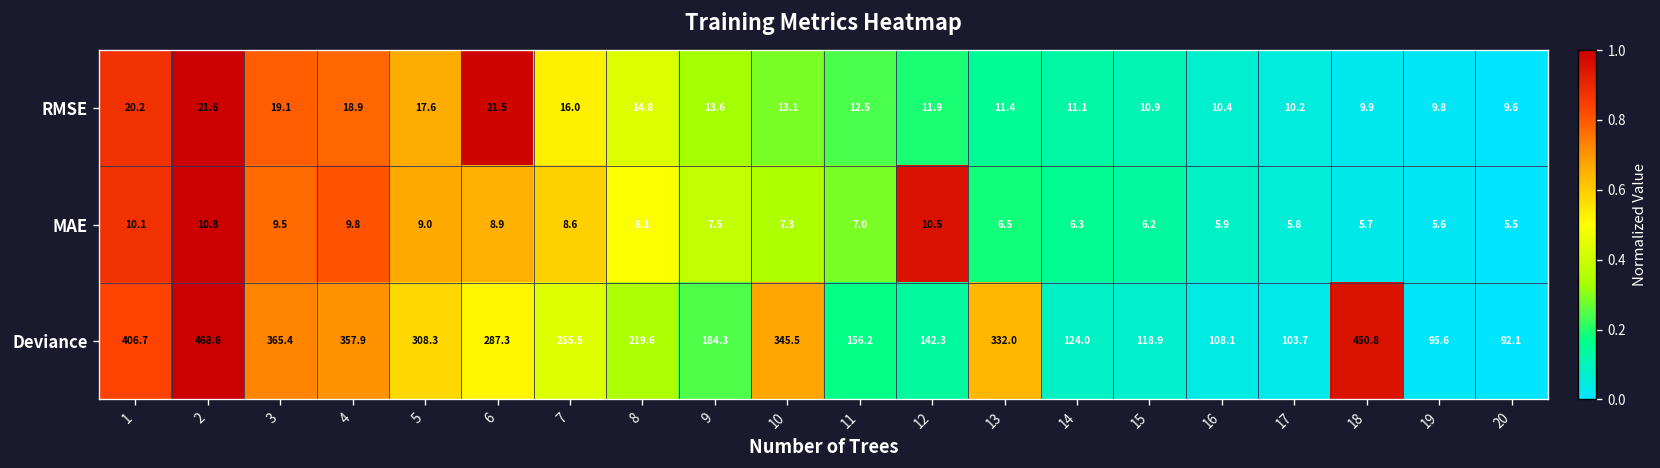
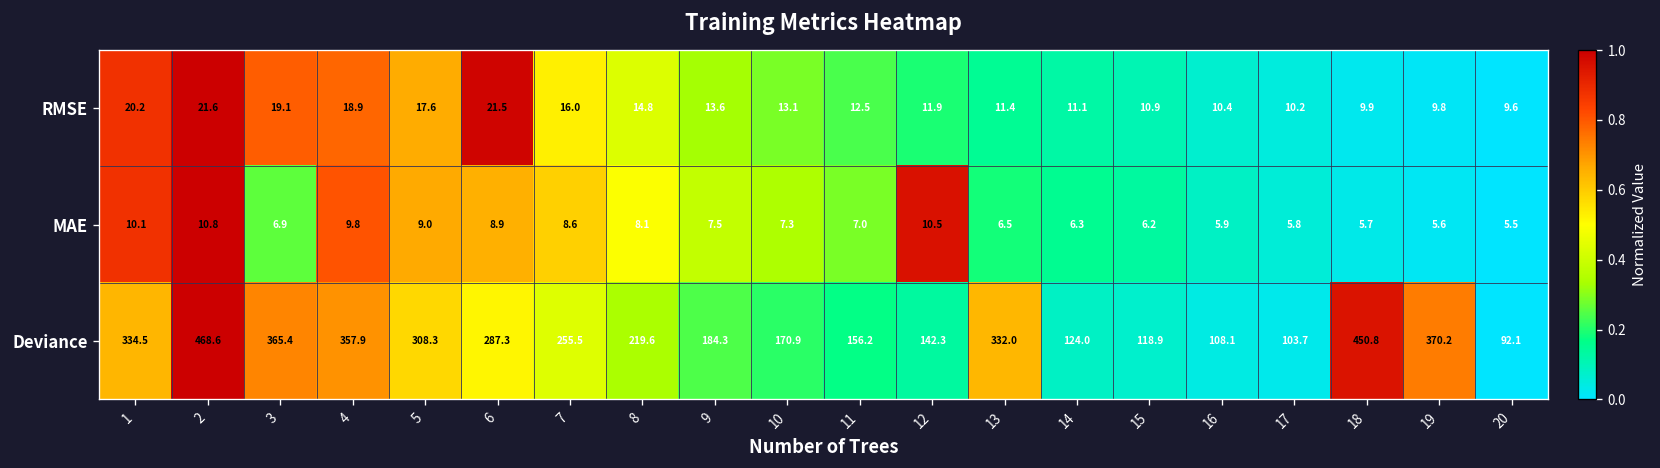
  {
    "RMSE": {
      "1": 20.2,
      "2": 21.6,
      "3": 19.1,
      "4": 18.9,
      "5": 17.6,
      "6": 21.5,
      "7": 16.0,
      "8": 14.8,
      "9": 13.6,
      "10": 13.1,
      "11": 12.5,
      "12": 11.9,
      "13": 11.4,
      "14": 11.1,
      "15": 10.9,
      "16": 10.4,
      "17": 10.2,
      "18": 9.9,
      "19": 9.8,
      "20": 9.6
    },
    "MAE": {
      "1": 10.1,
      "2": 10.8,
-     "3": 9.5,
+     "3": 6.9,
      "4": 9.8,
      "5": 9.0,
      "6": 8.9,
      "7": 8.6,
      "8": 8.1,
      "9": 7.5,
      "10": 7.3,
      "11": 7.0,
      "12": 10.5,
      "13": 6.5,
      "14": 6.3,
      "15": 6.2,
      "16": 5.9,
      "17": 5.8,
      "18": 5.7,
      "19": 5.6,
      "20": 5.5
    },
    "Deviance": {
-     "1": 406.7,
+     "1": 334.5,
      "2": 468.6,
      "3": 365.4,
      "4": 357.9,
      "5": 308.3,
      "6": 287.3,
      "7": 255.5,
      "8": 219.6,
      "9": 184.3,
-     "10": 345.5,
+     "10": 170.9,
      "11": 156.2,
      "12": 142.3,
      "13": 332.0,
      "14": 124.0,
      "15": 118.9,
      "16": 108.1,
      "17": 103.7,
      "18": 450.8,
-     "19": 95.6,
+     "19": 370.2,
      "20": 92.1
    }
  }
